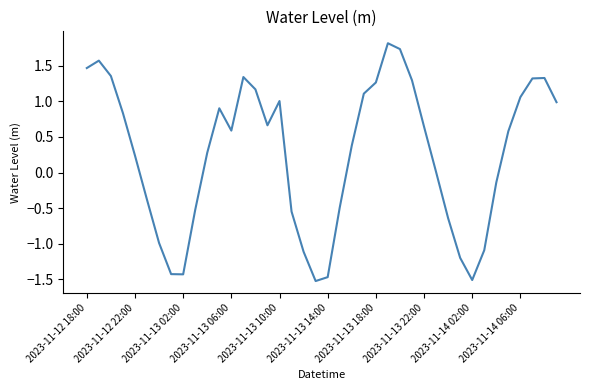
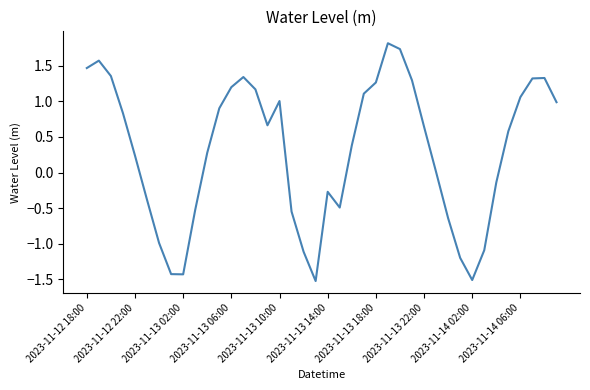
  {
    "2023-11-12 18:00": 1.5,
    "2023-11-12 22:00": 0.2,
    "2023-11-13 02:00": -1.4,
-   "2023-11-13 06:00": 0.6,
+   "2023-11-13 06:00": 1.2,
    "2023-11-13 10:00": 1.0,
-   "2023-11-13 14:00": -1.5,
+   "2023-11-13 14:00": -0.3,
    "2023-11-13 18:00": 1.3,
    "2023-11-13 22:00": 0.6,
    "2023-11-14 02:00": -1.5,
    "2023-11-14 06:00": 1.1
  }
